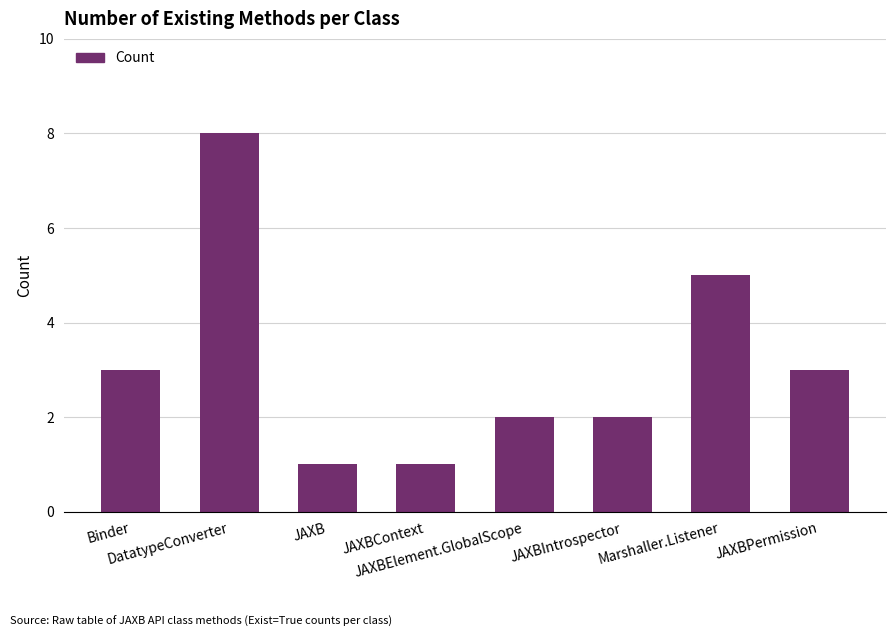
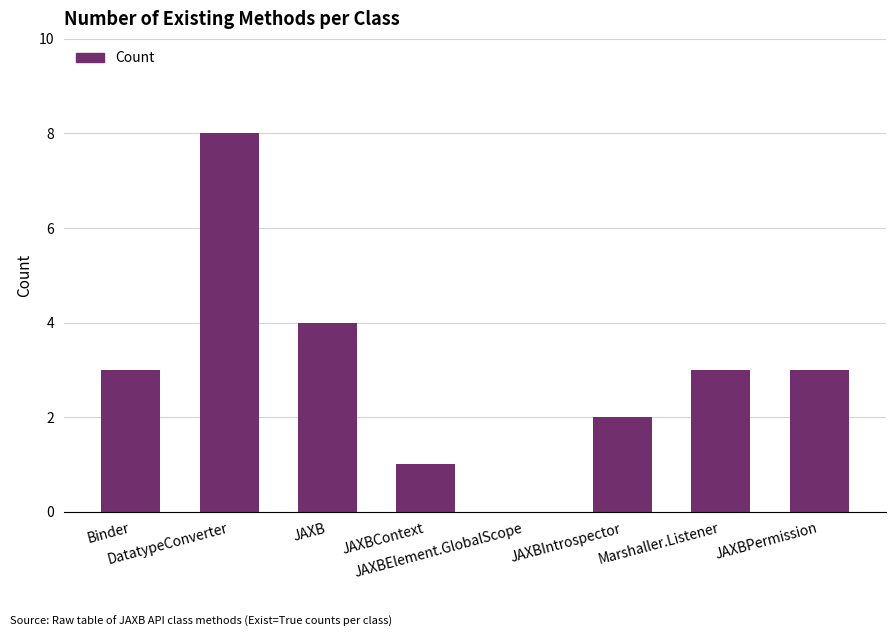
  {
    "Binder": 3,
    "DatatypeConverter": 8,
-   "JAXB": 1,
+   "JAXB": 4,
    "JAXBContext": 1,
-   "JAXBElement.GlobalScope": 2,
+   "JAXBElement.GlobalScope": 0,
    "JAXBIntrospector": 2,
-   "Marshaller.Listener": 5,
+   "Marshaller.Listener": 3,
    "JAXBPermission": 3
  }
